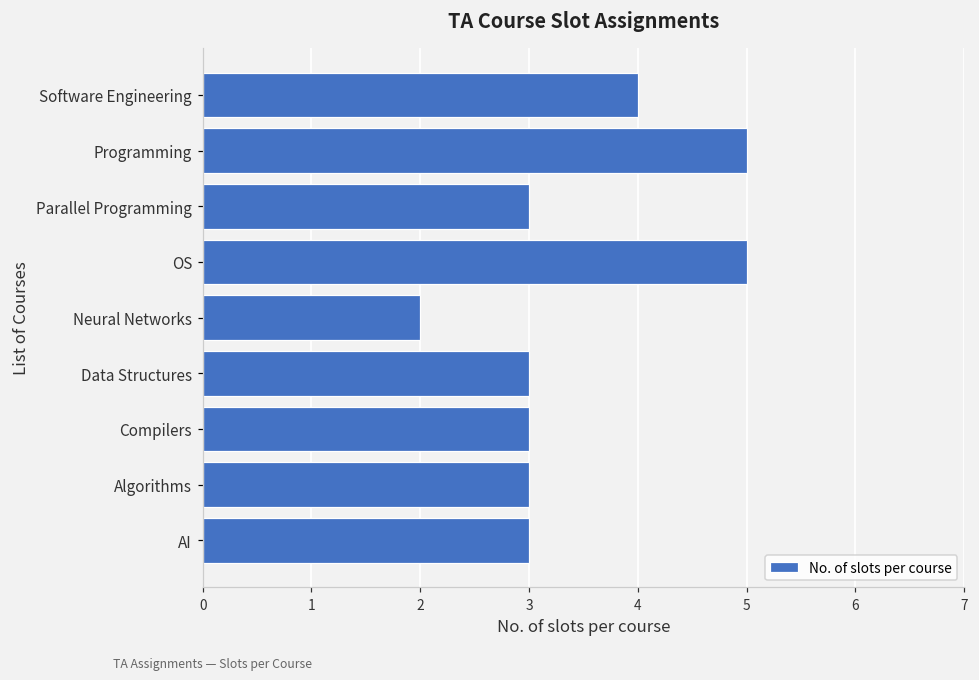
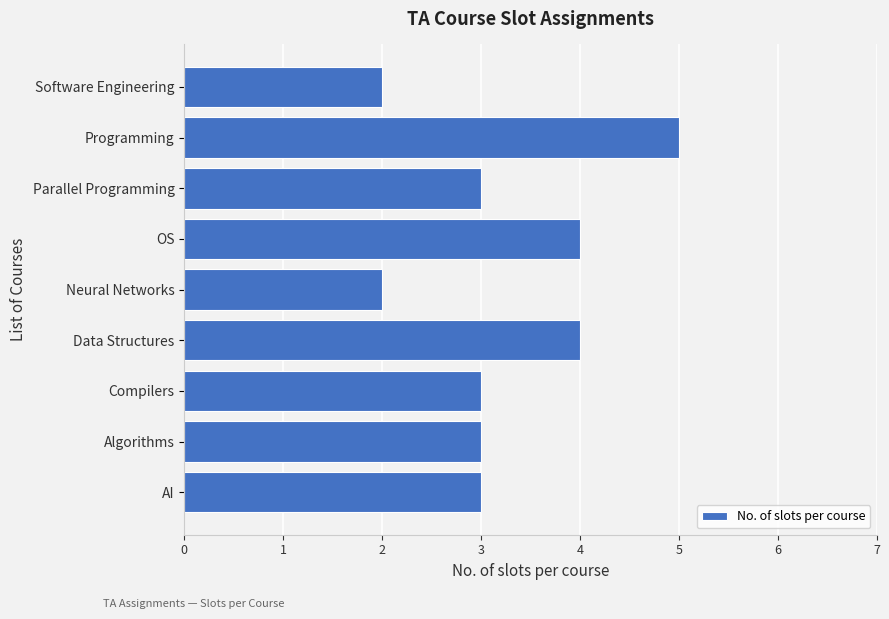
  {
-   "Software Engineering": 4,
+   "Software Engineering": 2,
    "Programming": 5,
    "Parallel Programming": 3,
-   "OS": 5,
+   "OS": 4,
    "Neural Networks": 2,
-   "Data Structures": 3,
+   "Data Structures": 4,
    "Compilers": 3,
    "Algorithms": 3,
    "AI": 3
  }
